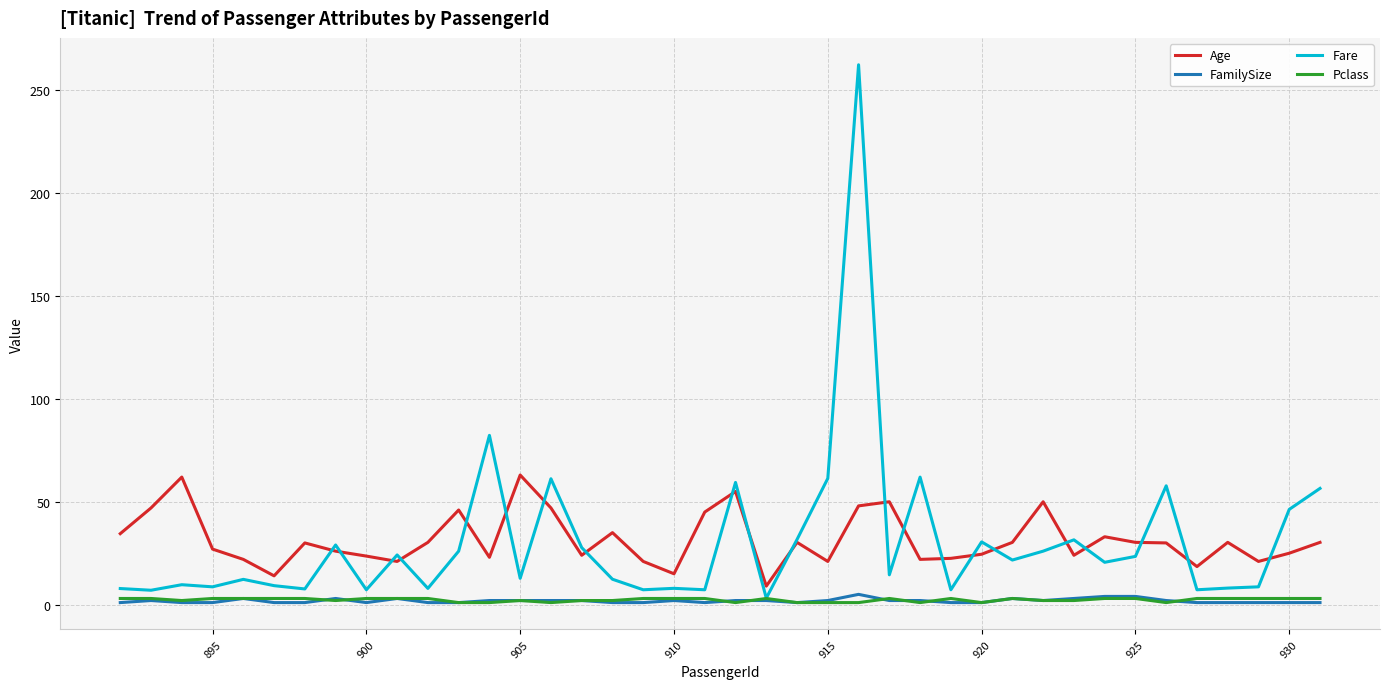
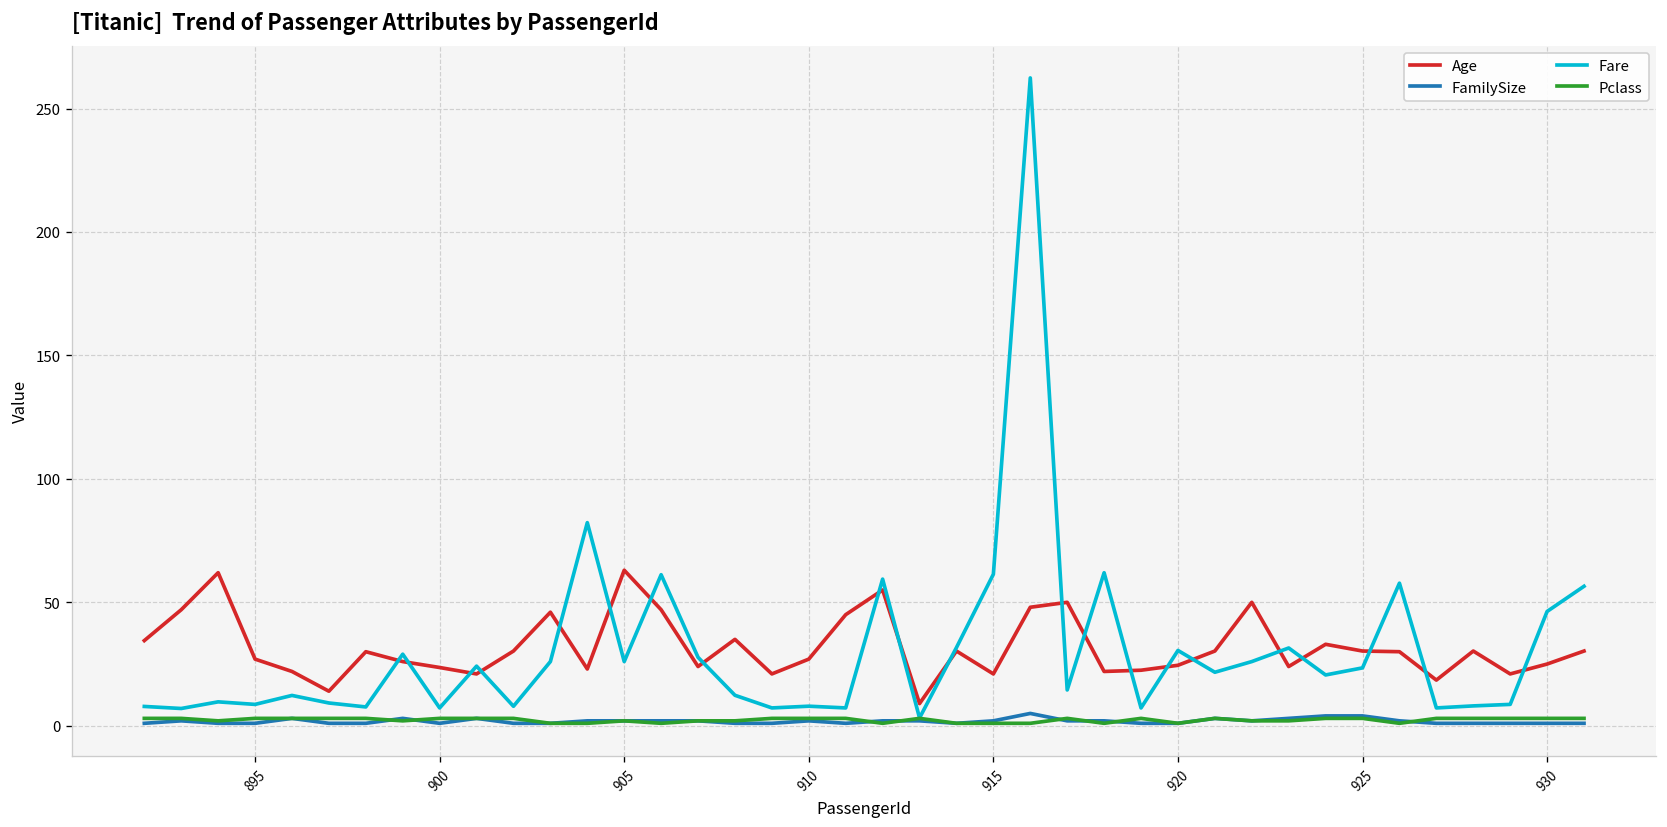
  {
    "Age": {
      "895": 27,
      "900": 24,
      "905": 63,
-     "910": 15,
+     "910": 27,
      "915": 21,
      "920": 25,
      "925": 30,
      "930": 25
    },
    "FamilySize": {
      "895": 1,
      "900": 1,
      "930": 1
    },
    "Fare": {
      "895": 9,
      "900": 7,
-     "905": 13,
+     "905": 26,
      "910": 8,
      "915": 61,
      "920": 31,
      "925": 23,
      "930": 46
    },
    "Pclass": {
      "895": 3,
      "900": 3,
      "930": 3
    }
  }
